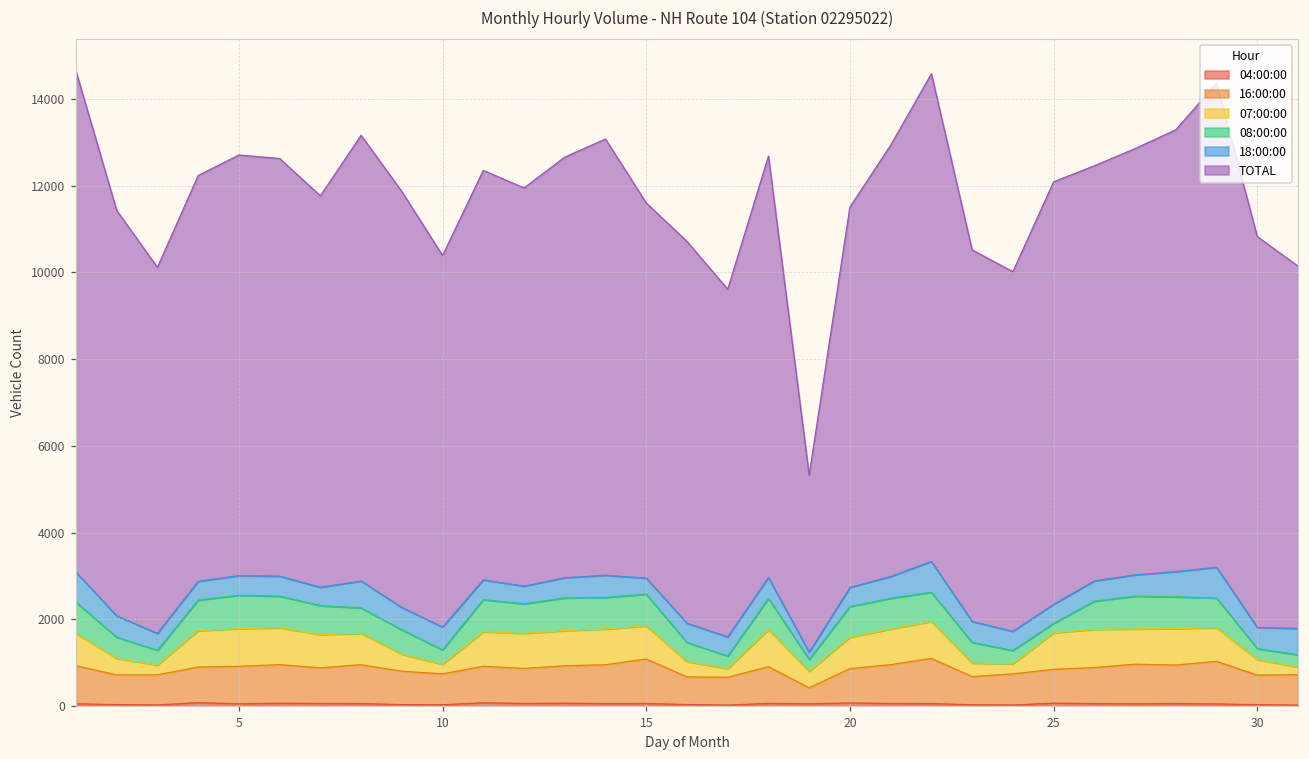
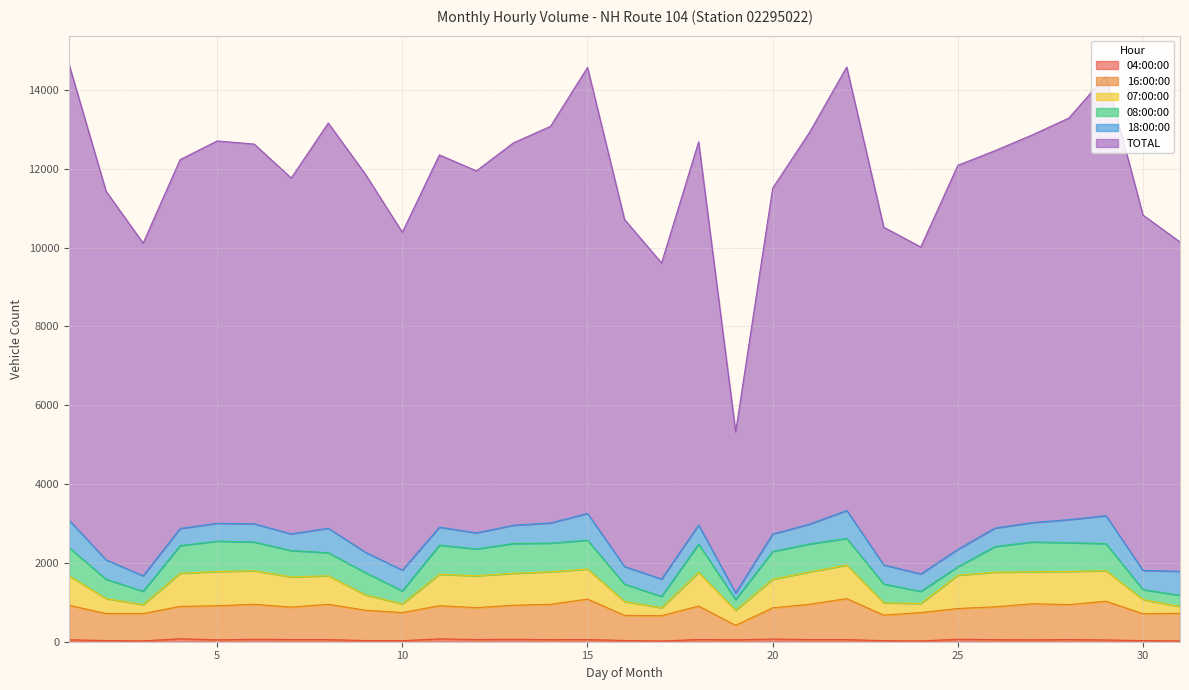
  {
    "07:00:00": {
      "5": 900,
      "10": 200,
      "15": 800,
      "20": 700,
      "25": 800,
      "30": 400
    },
    "08:00:00": {
      "5": 800,
      "10": 300,
      "15": 700,
      "20": 700,
      "25": 200,
      "30": 300
    },
    "18:00:00": {
      "5": 500,
      "10": 500,
-     "15": 400,
+     "15": 700,
      "20": 400,
      "25": 400,
      "30": 500
    },
    "TOTAL": {
      "5": 9700,
      "10": 8600,
-     "15": 8700,
+     "15": 11300,
      "20": 8800,
      "25": 9700,
      "30": 9000
    }
  }
